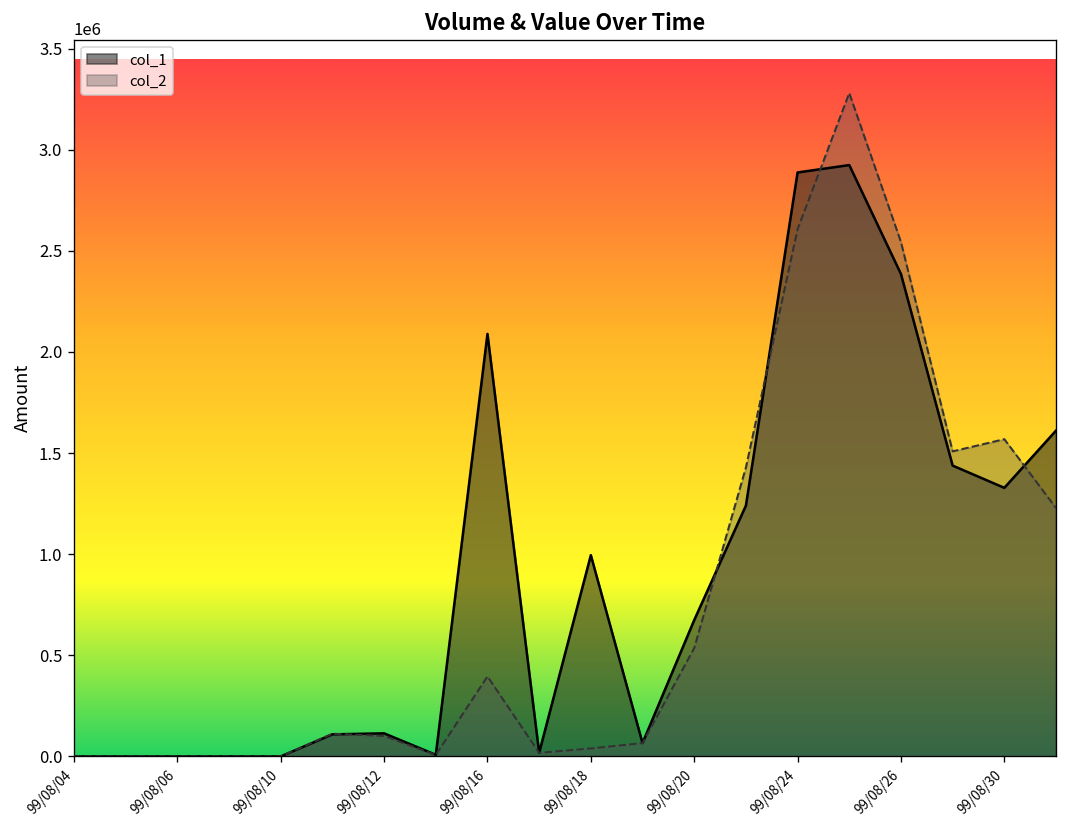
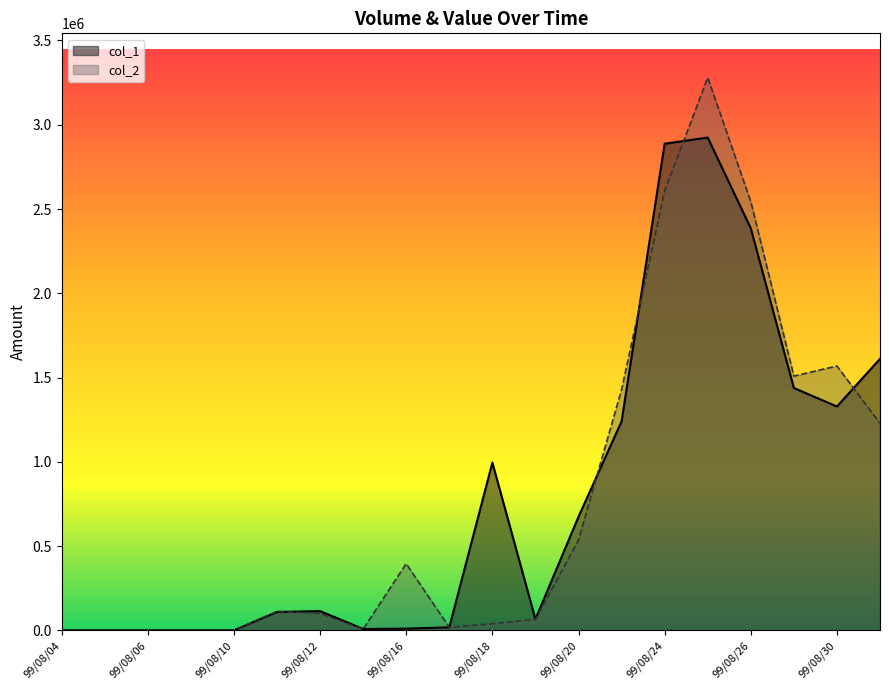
  {
    "col_1": {
-     "99/08/16": 2090000,
+     "99/08/16": 10000,
      "99/08/18": 990000,
      "99/08/20": 670000,
      "99/08/24": 2890000,
      "99/08/26": 2390000,
      "99/08/30": 1330000
    },
    "col_2": {
      "99/08/16": 400000,
      "99/08/18": 40000,
      "99/08/20": 540000,
      "99/08/24": 2610000,
      "99/08/26": 2540000,
      "99/08/30": 1570000
    }
  }
